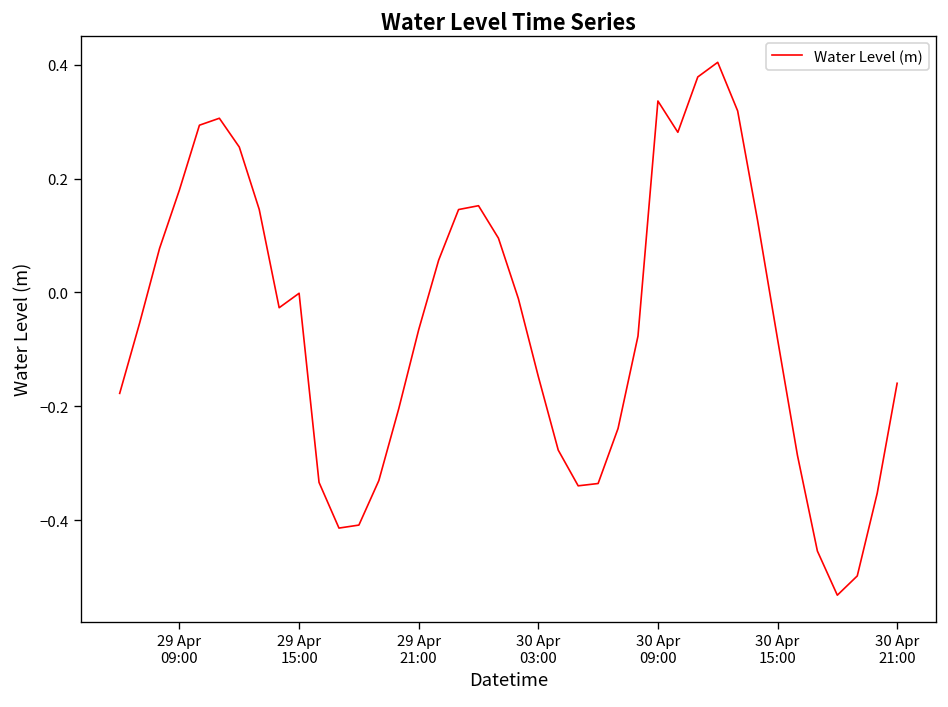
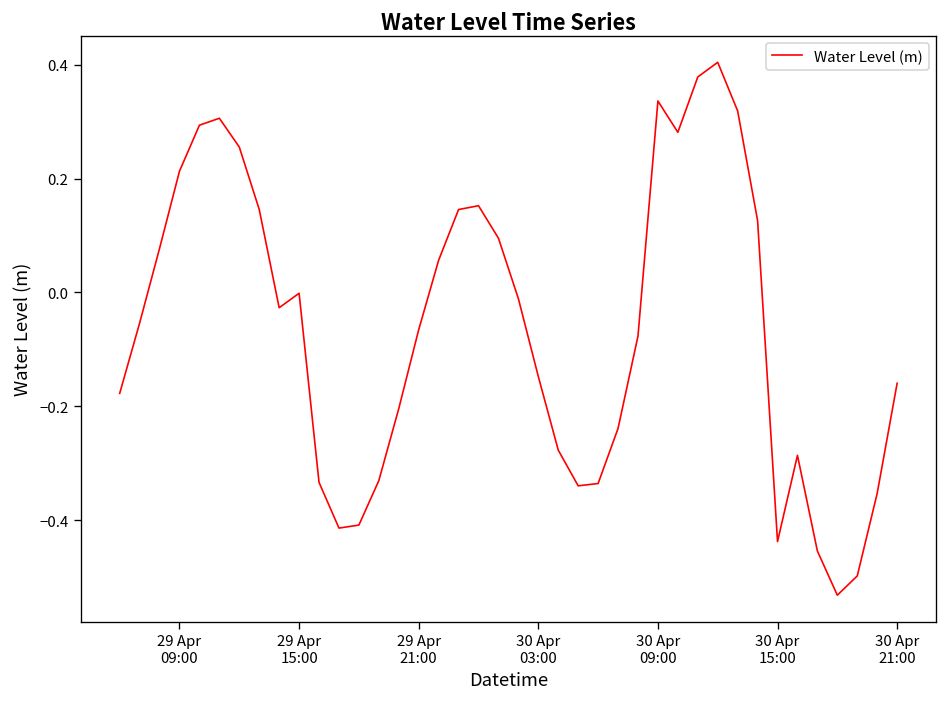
  {
-   "29 Apr 09:00": 0.18,
+   "29 Apr 09:00": 0.21,
    "29 Apr 15:00": 0.00,
    "29 Apr 21:00": -0.07,
    "30 Apr 03:00": -0.15,
    "30 Apr 09:00": 0.34,
-   "30 Apr 15:00": -0.08,
+   "30 Apr 15:00": -0.44,
    "30 Apr 21:00": -0.16
  }
